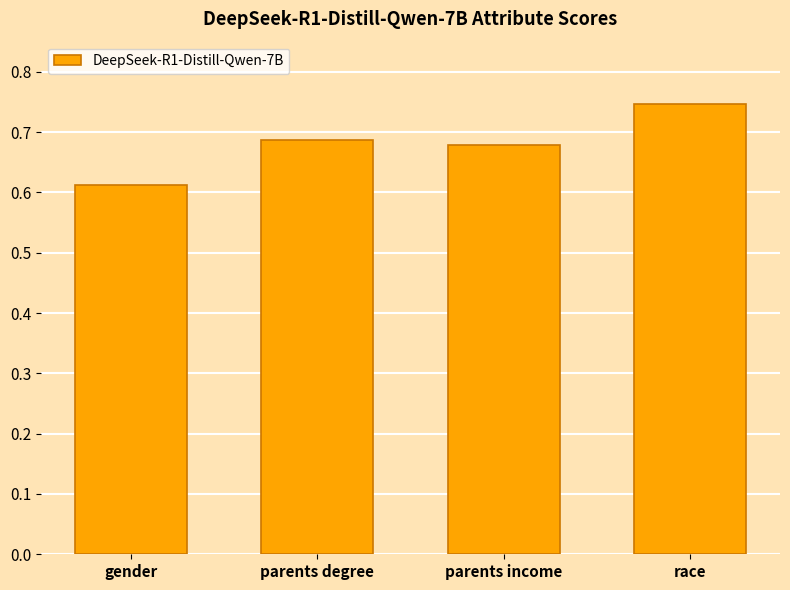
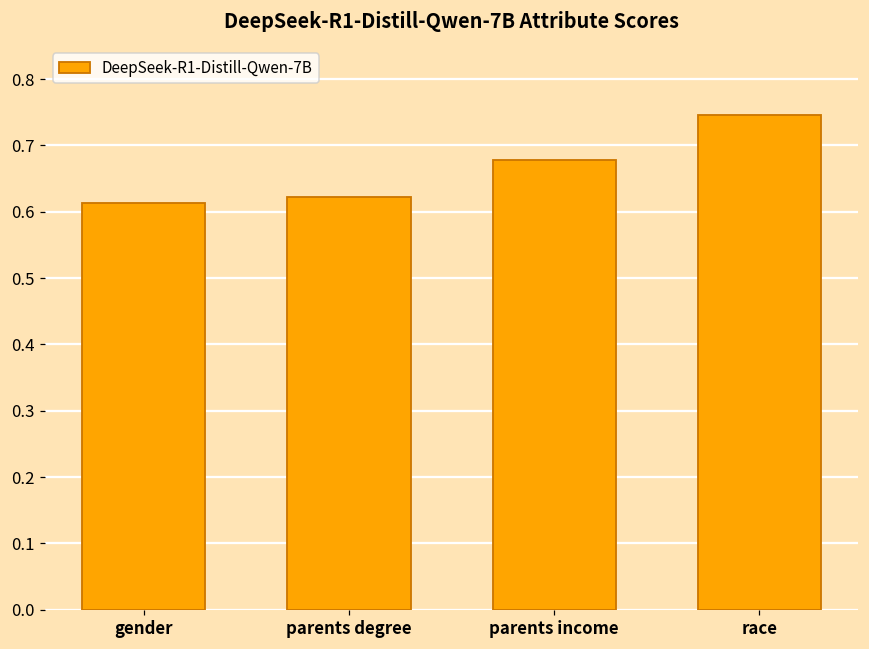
  {
    "gender": 0.61,
-   "parents degree": 0.69,
+   "parents degree": 0.62,
    "parents income": 0.68,
    "race": 0.75
  }
